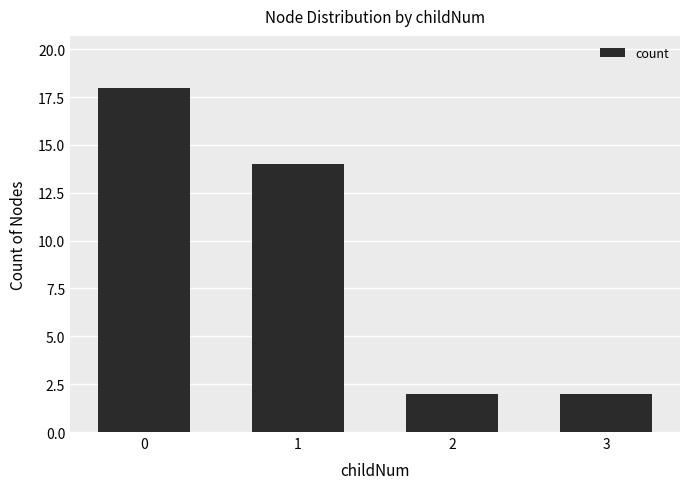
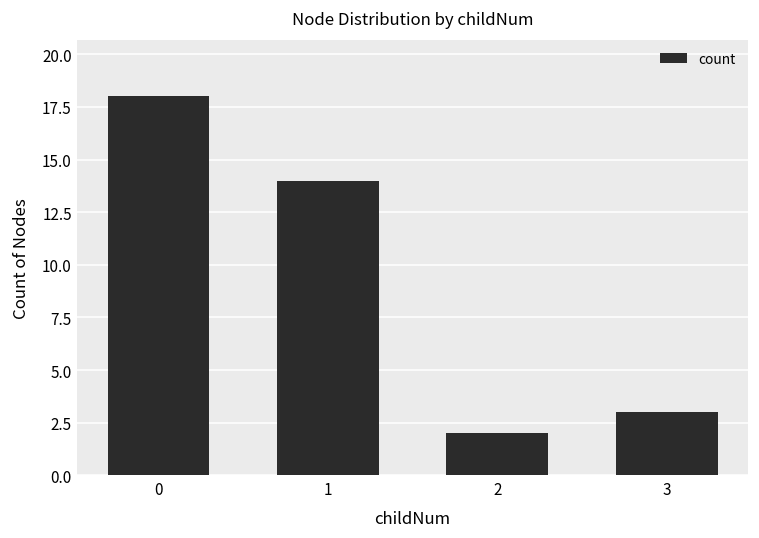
  {
    "0": 18,
    "1": 14,
    "2": 2,
-   "3": 2
+   "3": 3
  }
